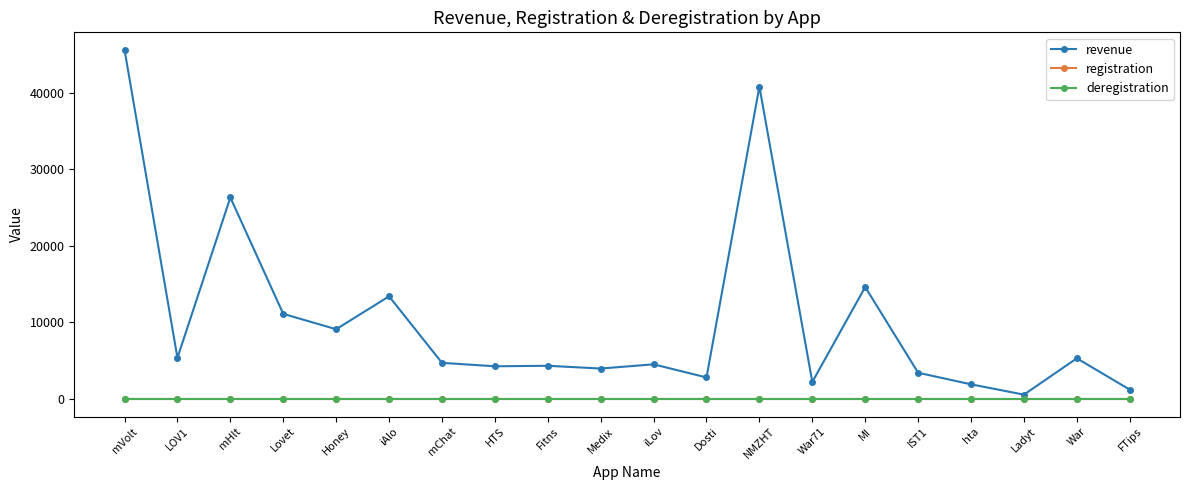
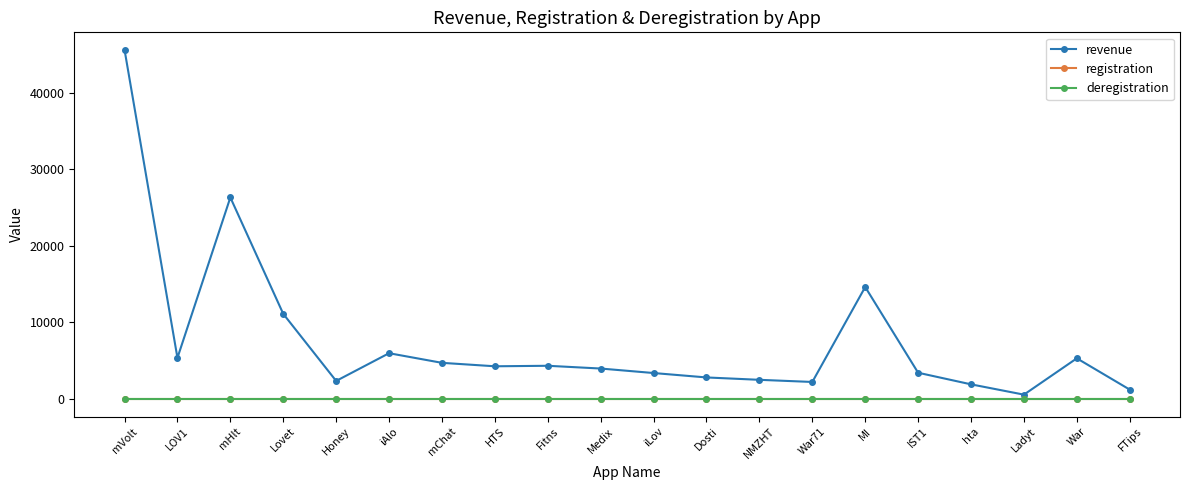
  {
    "revenue": {
      "mVolt": 46000,
      "LOV1": 5000,
      "mHlt": 26000,
      "Lovet": 11000,
-     "Honey": 9000,
-     "iAlo": 13000,
+     "Honey": 2000,
+     "iAlo": 6000,
      "mChat": 5000,
      "HTS": 4000,
      "Fitns": 4000,
      "Medix": 4000,
-     "iLov": 5000,
+     "iLov": 3000,
      "Dosti": 3000,
-     "NMZHT": 41000,
+     "NMZHT": 3000,
      "War71": 2000,
      "MI": 15000,
      "IST1": 3000,
      "hta": 2000,
      "Ladyt": 1000,
      "War": 5000,
      "FTips": 1000
    },
    "deregistration": {
      "mVolt": 0,
      "LOV1": 0,
      "mHlt": 0,
      "Lovet": 0,
      "Honey": 0,
      "iAlo": 0,
      "mChat": 0,
      "HTS": 0,
      "Fitns": 0,
      "Medix": 0,
      "iLov": 0,
      "Dosti": 0,
      "NMZHT": 0,
      "War71": 0,
      "MI": 0,
      "IST1": 0,
      "hta": 0,
      "Ladyt": 0,
      "War": 0,
      "FTips": 0
    }
  }
